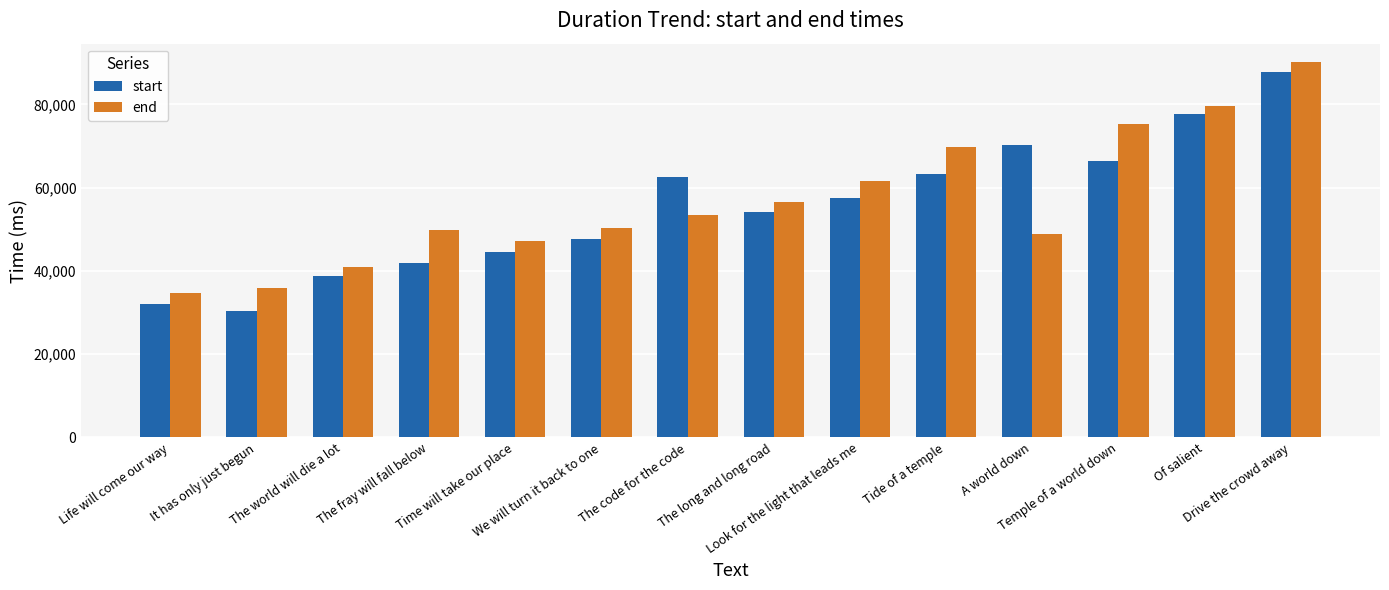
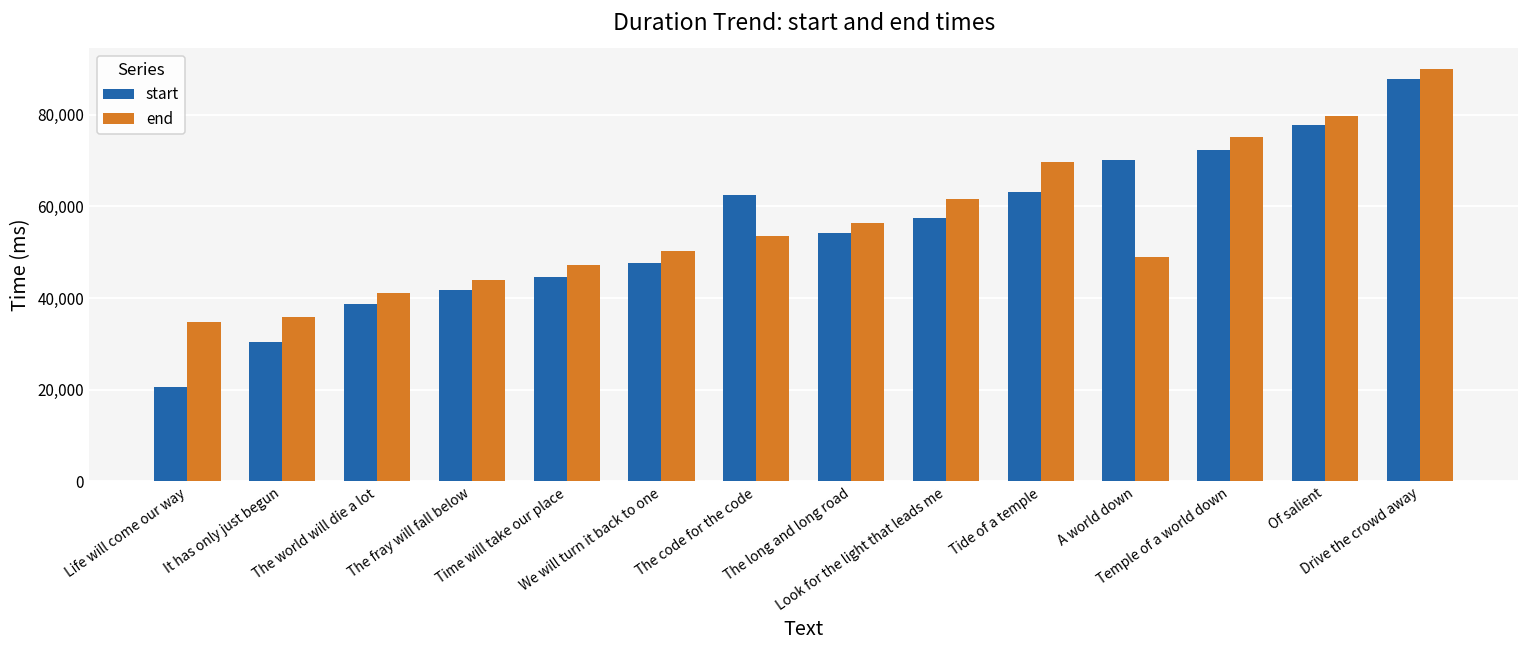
  {
    "start": {
-     "Life will come our way": "32,000",
+     "Life will come our way": "20,000",
      "It has only just begun": "30,000",
      "The world will die a lot": "39,000",
      "The fray will fall below": "42,000",
      "Time will take our place": "45,000",
      "We will turn it back to one": "48,000",
      "The code for the code": "63,000",
      "The long and long road": "54,000",
      "Look for the light that leads me": "58,000",
      "Tide of a temple": "63,000",
      "A world down": "70,000",
-     "Temple of a world down": "66,000",
+     "Temple of a world down": "72,000",
      "Of salient": "78,000",
      "Drive the crowd away": "88,000"
    },
    "end": {
      "Life will come our way": "35,000",
      "It has only just begun": "36,000",
      "The world will die a lot": "41,000",
-     "The fray will fall below": "50,000",
+     "The fray will fall below": "44,000",
      "Time will take our place": "47,000",
      "We will turn it back to one": "50,000",
      "The code for the code": "53,000",
      "The long and long road": "56,000",
      "Look for the light that leads me": "62,000",
      "Tide of a temple": "70,000",
      "A world down": "49,000",
      "Temple of a world down": "75,000",
      "Of salient": "80,000",
      "Drive the crowd away": "90,000"
    }
  }
